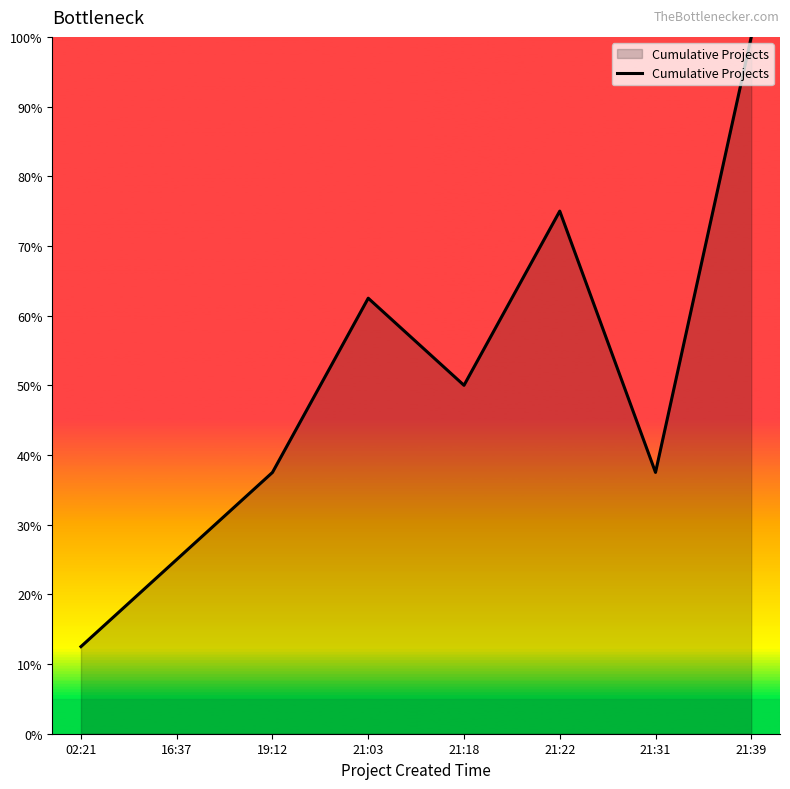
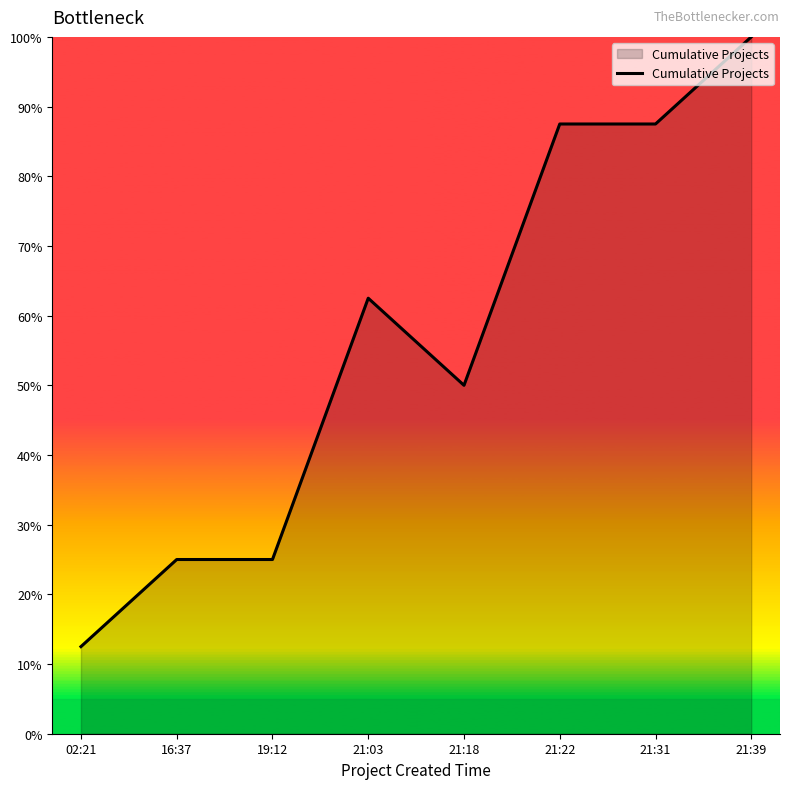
  {
    "02:21": "13%",
    "16:37": "25%",
-   "19:12": "38%",
+   "19:12": "25%",
    "21:03": "63%",
    "21:18": "50%",
-   "21:22": "75%",
-   "21:31": "38%",
+   "21:22": "88%",
+   "21:31": "88%",
    "21:39": "100%"
  }
